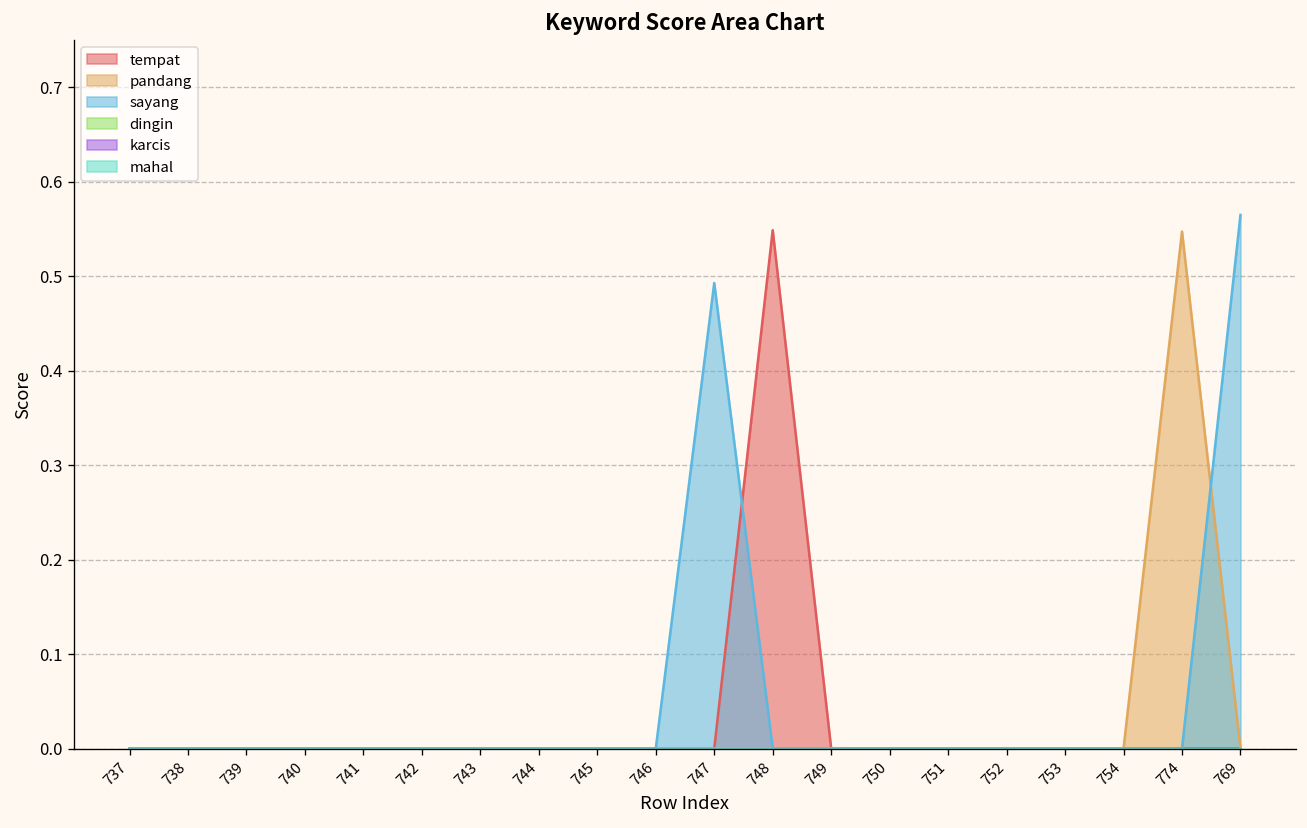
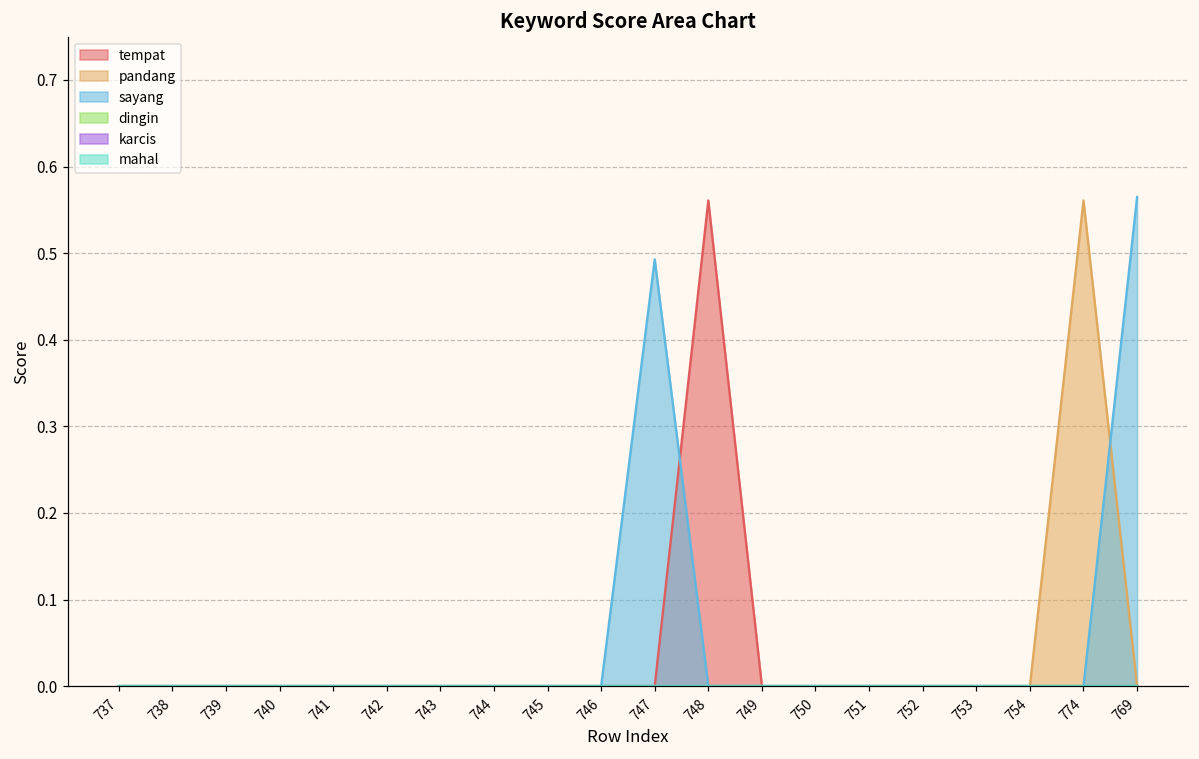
  {
    "tempat": {
-     "748": 0.55
+     "748": 0.56
    },
    "pandang": {
-     "774": 0.55
+     "774": 0.56
    }
  }
